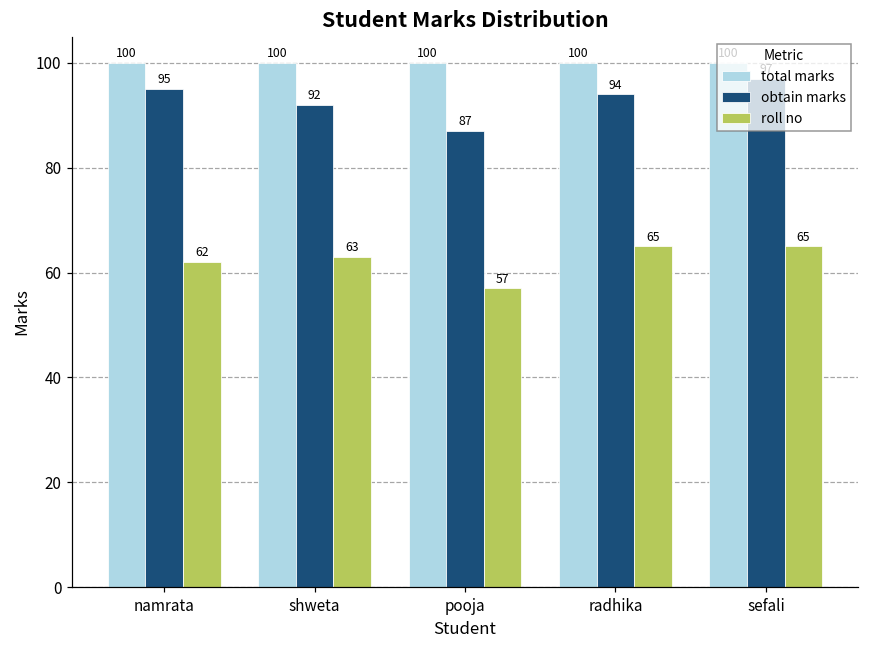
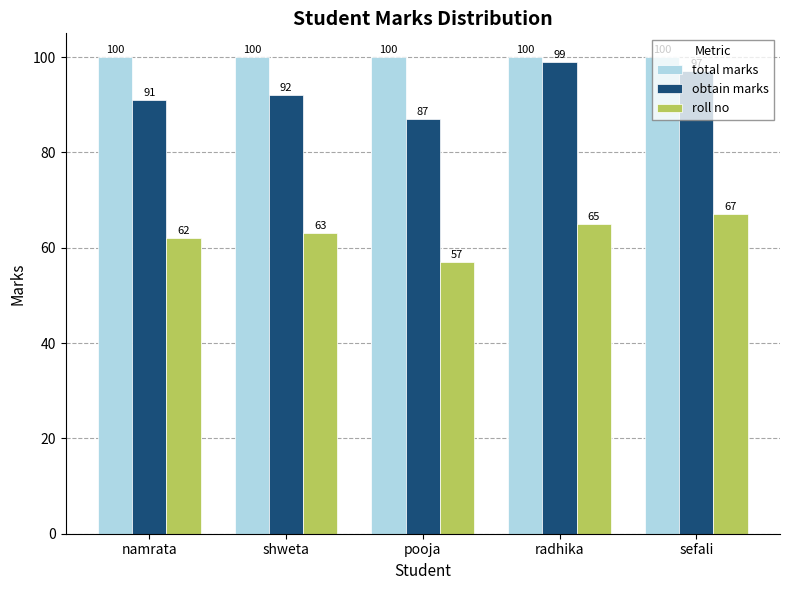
  {
    "total marks": {
      "namrata": 100,
      "shweta": 100,
      "pooja": 100,
      "radhika": 100
    },
    "obtain marks": {
-     "namrata": 95,
+     "namrata": 91,
      "shweta": 92,
      "pooja": 87,
-     "radhika": 94
+     "radhika": 99
    },
    "roll no": {
      "namrata": 62,
      "shweta": 63,
      "pooja": 57,
      "radhika": 65,
-     "sefali": 65
+     "sefali": 67
    }
  }
